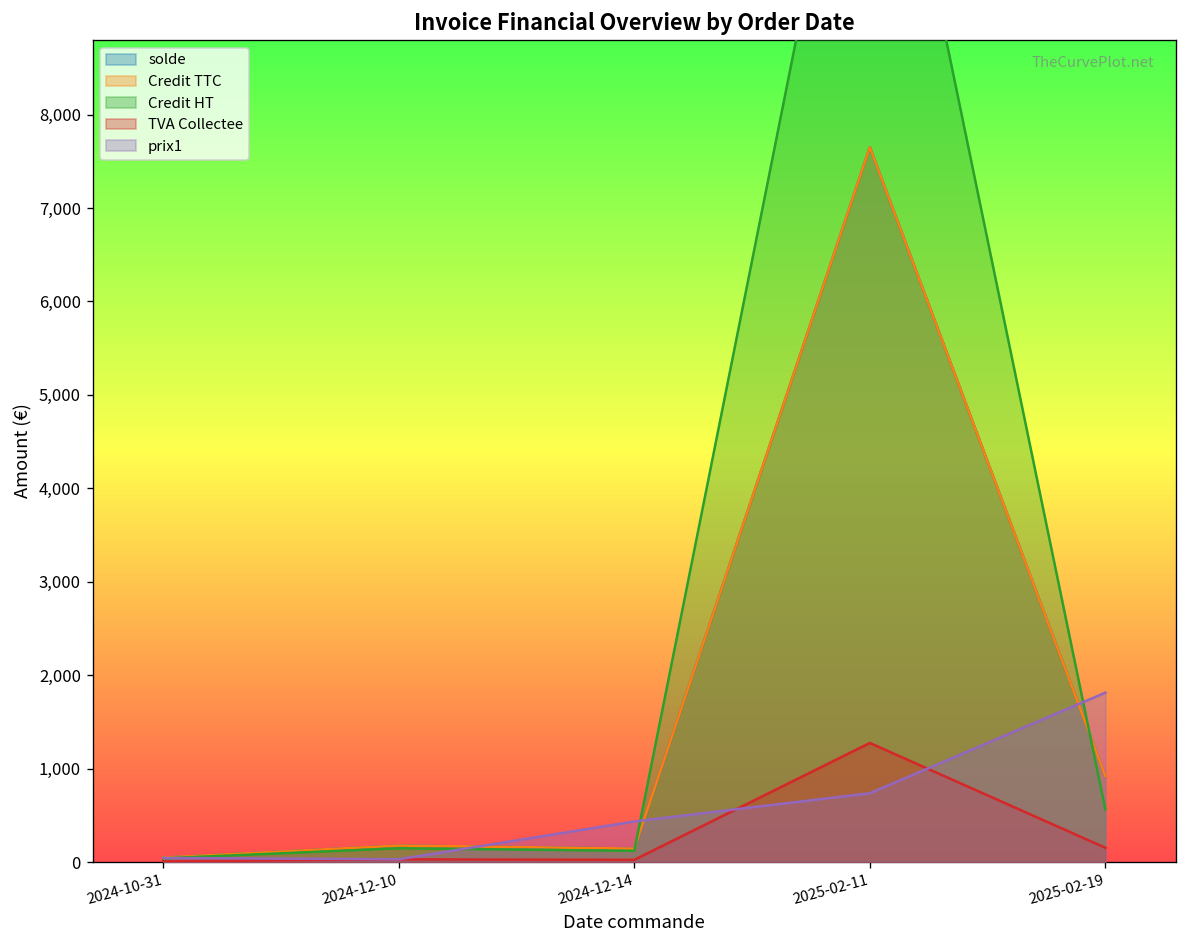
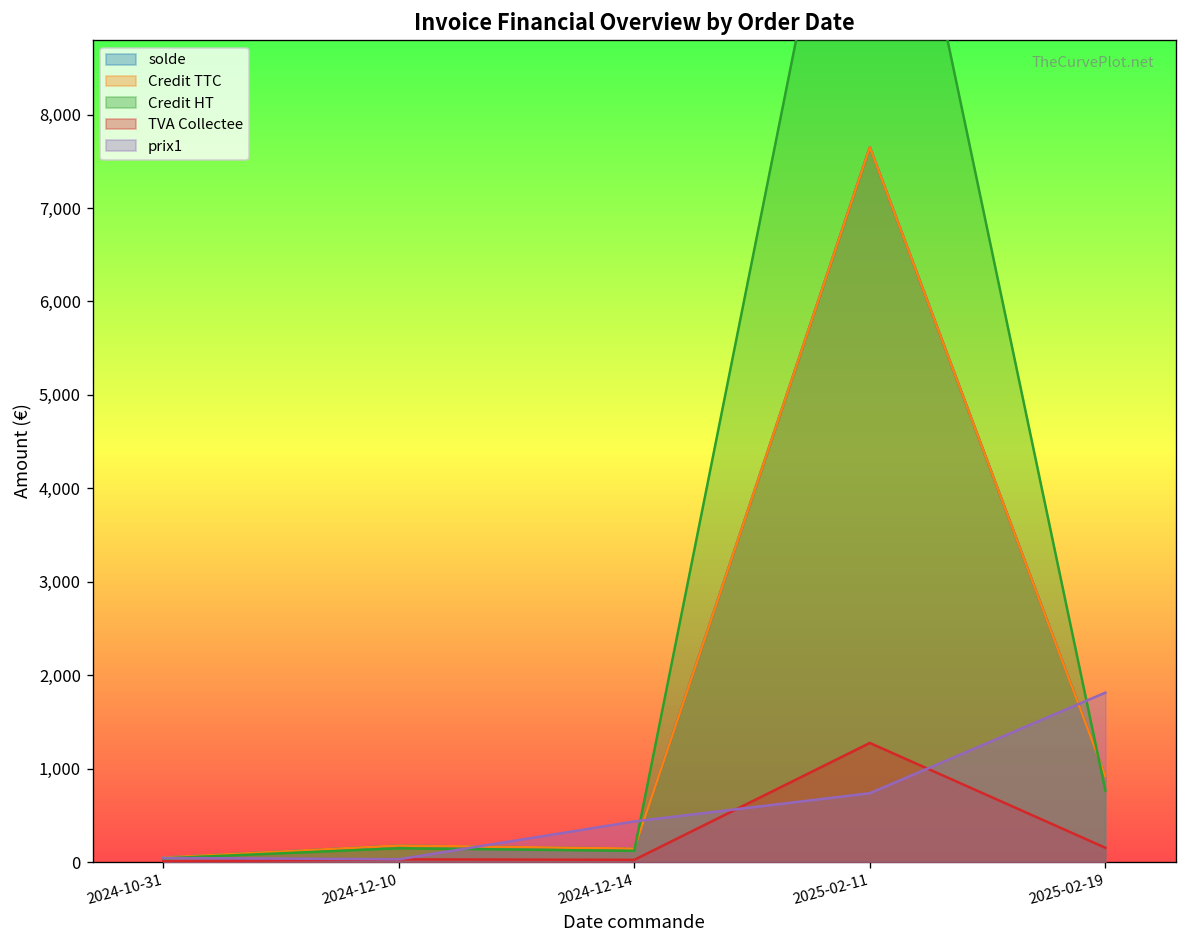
  {
    "Credit HT": {
-     "2025-02-19": "600"
+     "2025-02-19": "800"
    },
    "prix1": {
      "2024-12-14": "400",
      "2025-02-11": "700",
      "2025-02-19": "1,800"
    }
  }
